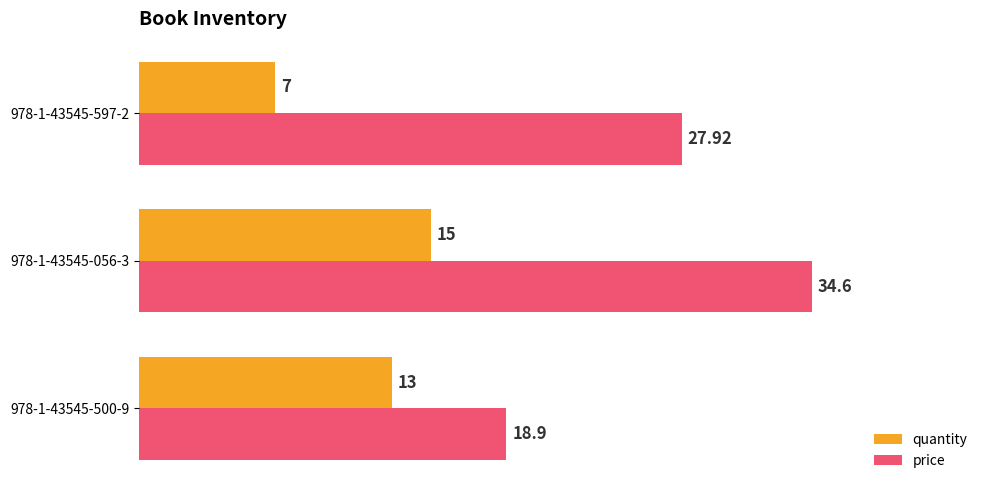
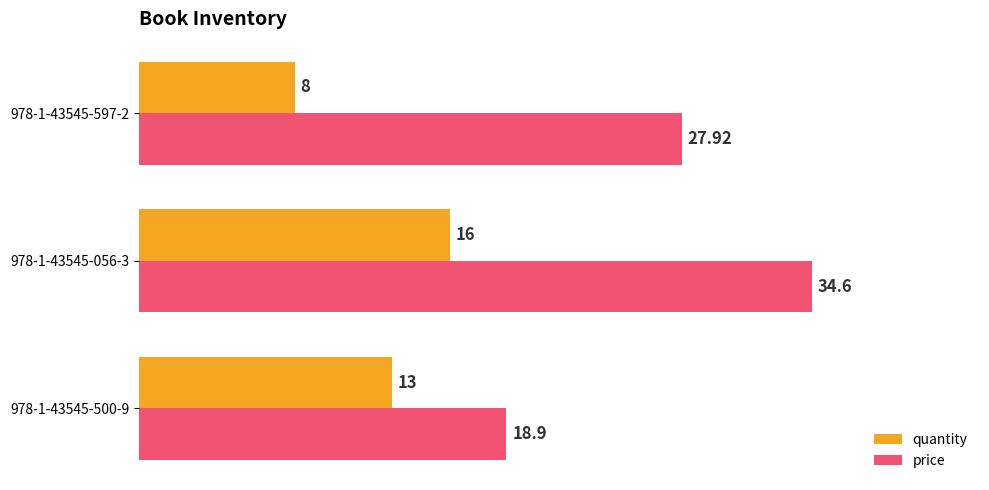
  {
    "quantity": {
-     "978-1-43545-597-2": 7,
-     "978-1-43545-056-3": 15,
+     "978-1-43545-597-2": 8,
+     "978-1-43545-056-3": 16,
      "978-1-43545-500-9": 13
    },
    "price": {
      "978-1-43545-597-2": 27.92,
      "978-1-43545-056-3": 34.6,
      "978-1-43545-500-9": 18.9
    }
  }
